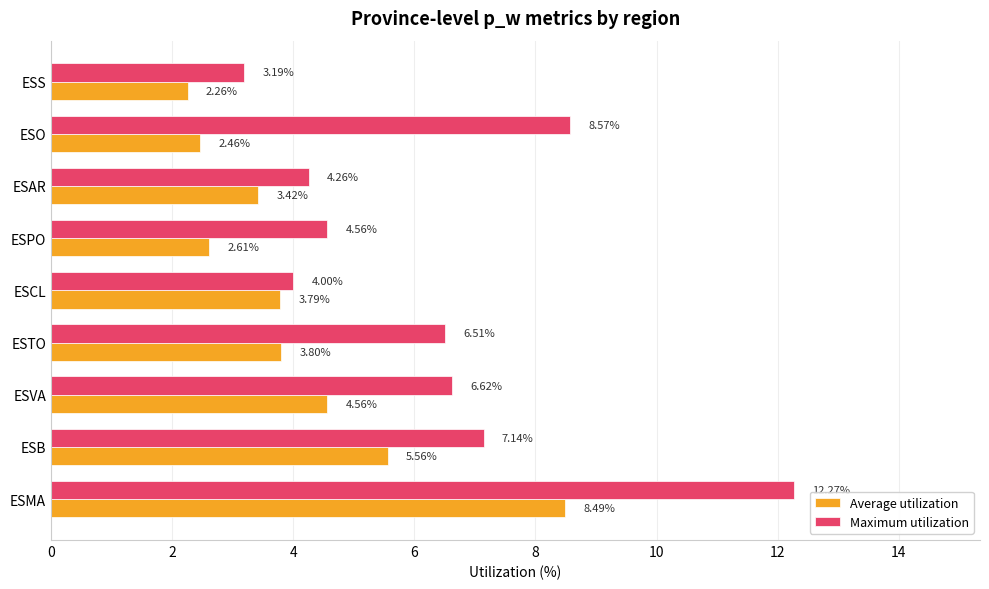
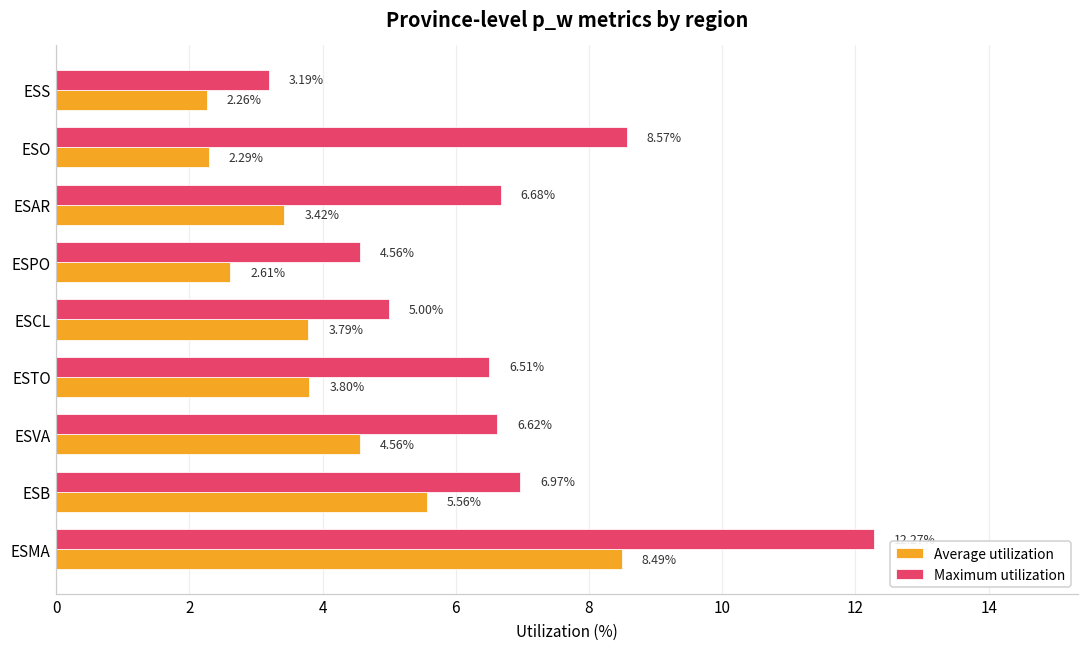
  {
    "Average utilization": {
      "ESS": "2.26%",
-     "ESO": "2.46%",
+     "ESO": "2.29%",
      "ESAR": "3.42%",
      "ESPO": "2.61%",
      "ESCL": "3.79%",
      "ESTO": "3.80%",
      "ESVA": "4.56%",
      "ESB": "5.56%",
      "ESMA": "8.49%"
    },
    "Maximum utilization": {
      "ESS": "3.19%",
      "ESO": "8.57%",
-     "ESAR": "4.26%",
+     "ESAR": "6.68%",
      "ESPO": "4.56%",
-     "ESCL": "4.00%",
+     "ESCL": "5.00%",
      "ESTO": "6.51%",
      "ESVA": "6.62%",
-     "ESB": "7.14%"
+     "ESB": "6.97%"
    }
  }
